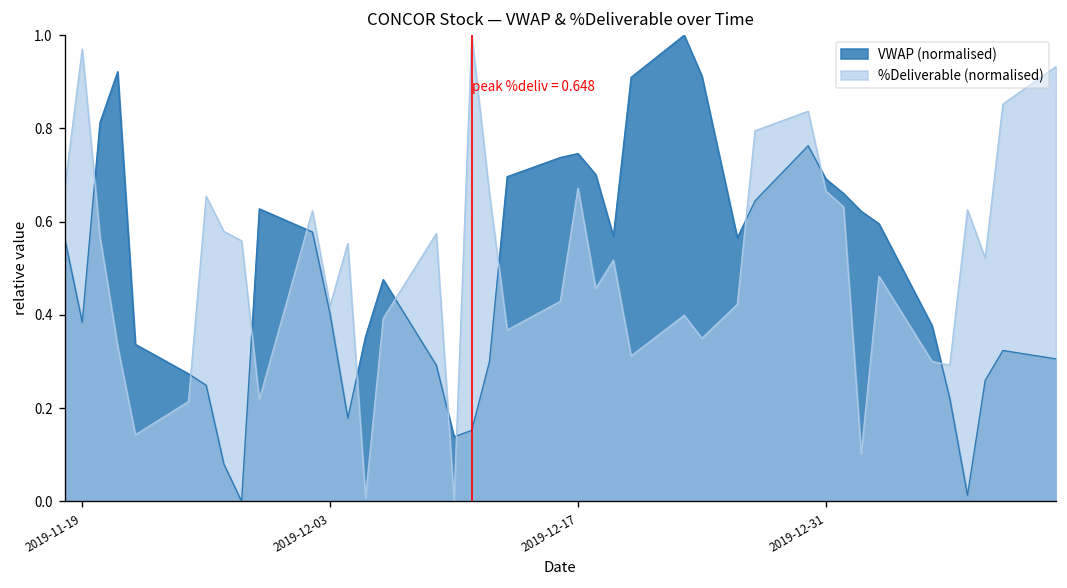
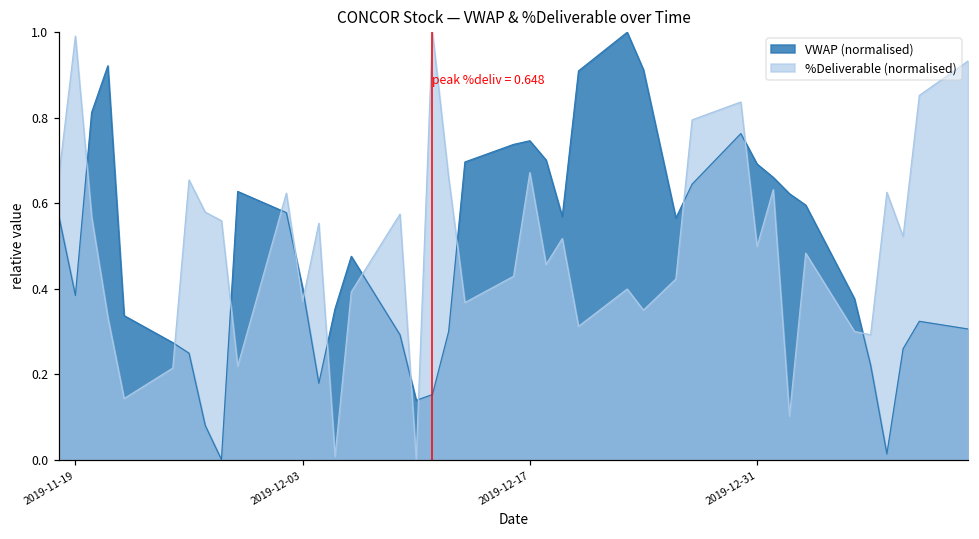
  {
    "VWAP (normalised)": {
      "2019-11-19": 0.38,
      "2019-12-03": 0.40,
      "2019-12-17": 0.75,
      "2019-12-31": 0.69
    },
    "%Deliverable (normalised)": {
-     "2019-11-19": 0.97,
-     "2019-12-03": 0.42,
+     "2019-11-19": 0.99,
+     "2019-12-03": 0.37,
      "2019-12-17": 0.67,
-     "2019-12-31": 0.67
+     "2019-12-31": 0.50
    }
  }
